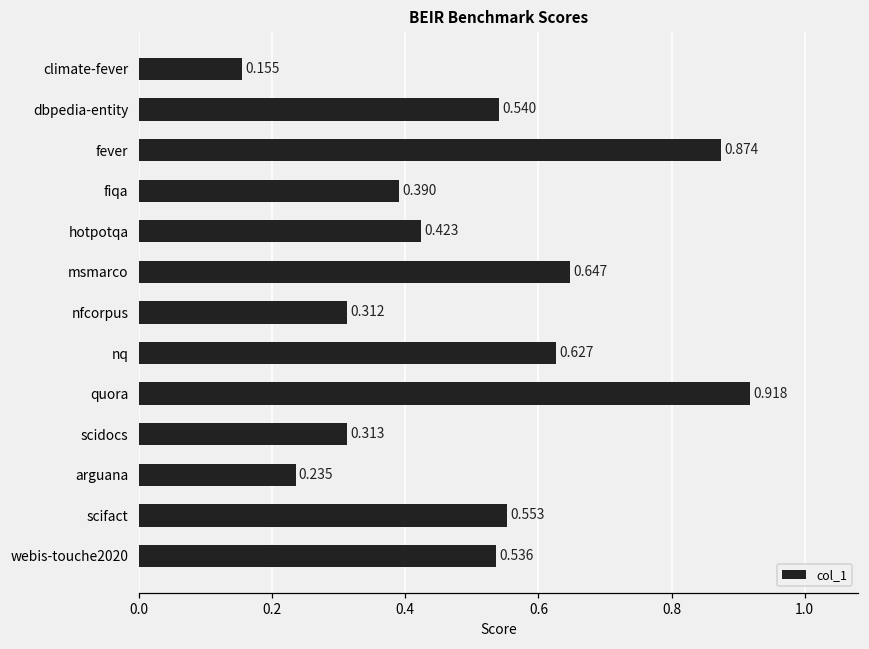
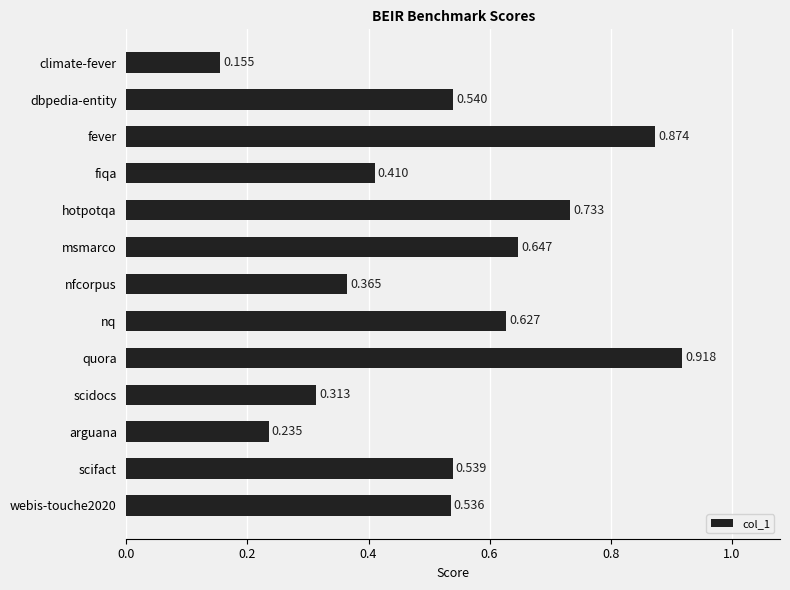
  {
    "climate-fever": 0.155,
    "dbpedia-entity": 0.540,
    "fever": 0.874,
-   "fiqa": 0.390,
-   "hotpotqa": 0.423,
+   "fiqa": 0.410,
+   "hotpotqa": 0.733,
    "msmarco": 0.647,
-   "nfcorpus": 0.312,
+   "nfcorpus": 0.365,
    "nq": 0.627,
    "quora": 0.918,
    "scidocs": 0.313,
    "arguana": 0.235,
-   "scifact": 0.553,
+   "scifact": 0.539,
    "webis-touche2020": 0.536
  }
